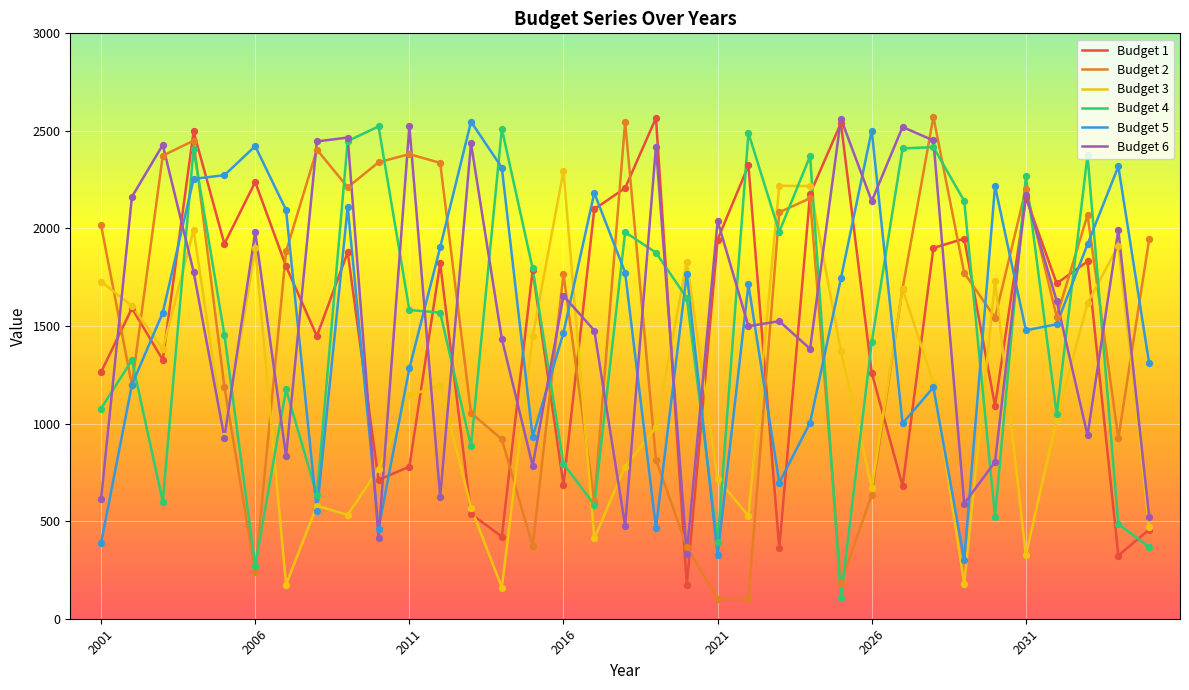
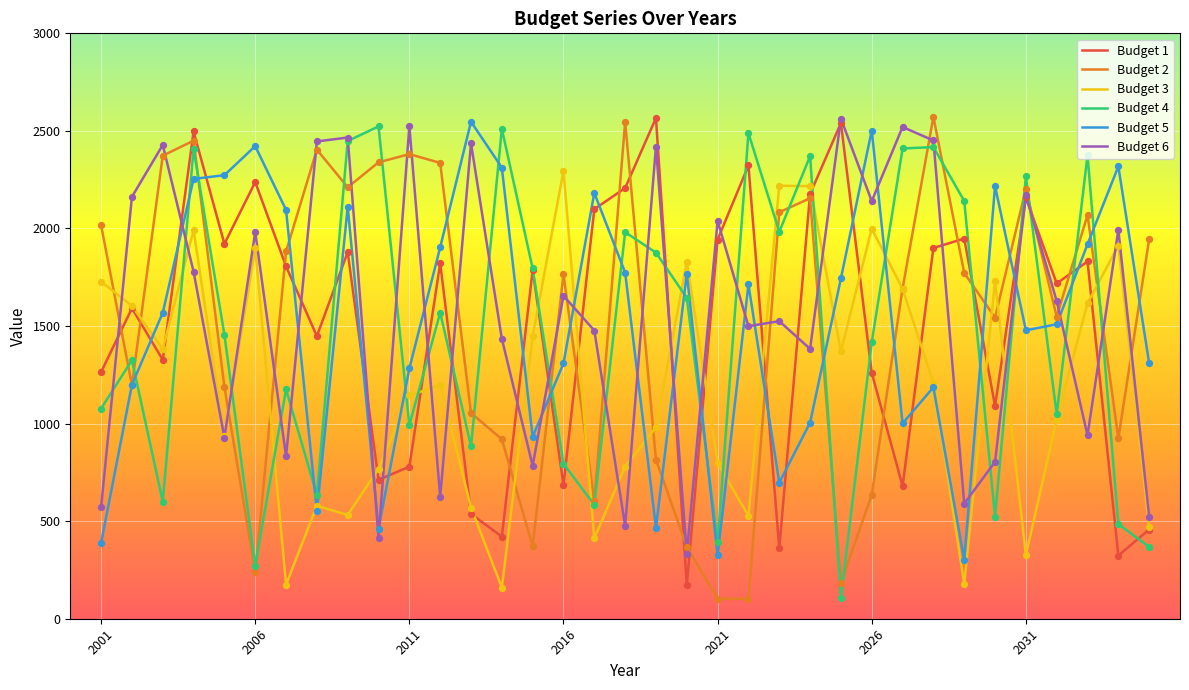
  {
    "Budget 3": {
      "2001": 1730,
      "2006": 1900,
      "2011": 1140,
      "2016": 2300,
-     "2021": 720,
-     "2026": 670,
+     "2021": 800,
+     "2026": 2000,
      "2031": 330
    },
    "Budget 4": {
      "2001": 1080,
      "2006": 270,
-     "2011": 1580,
+     "2011": 990,
      "2016": 790,
      "2021": 390,
      "2026": 1420,
      "2031": 2270
    },
    "Budget 5": {
      "2001": 390,
      "2006": 2420,
      "2011": 1280,
-     "2016": 1470,
+     "2016": 1310,
      "2021": 330,
      "2026": 2500,
      "2031": 1480
    },
    "Budget 6": {
-     "2001": 610,
+     "2001": 570,
      "2006": 1980,
      "2011": 2520,
      "2016": 1660,
      "2021": 2040,
      "2026": 2140
    }
  }
